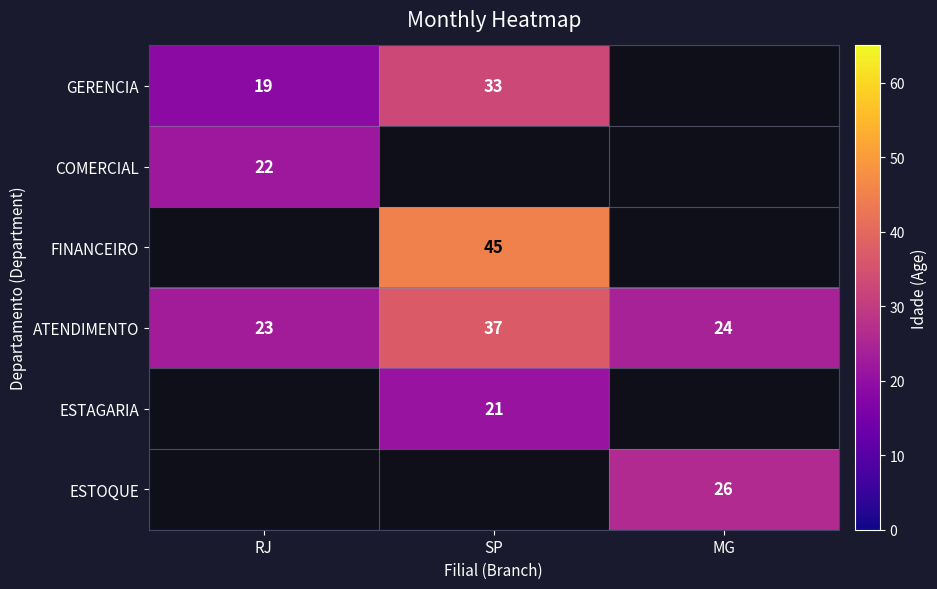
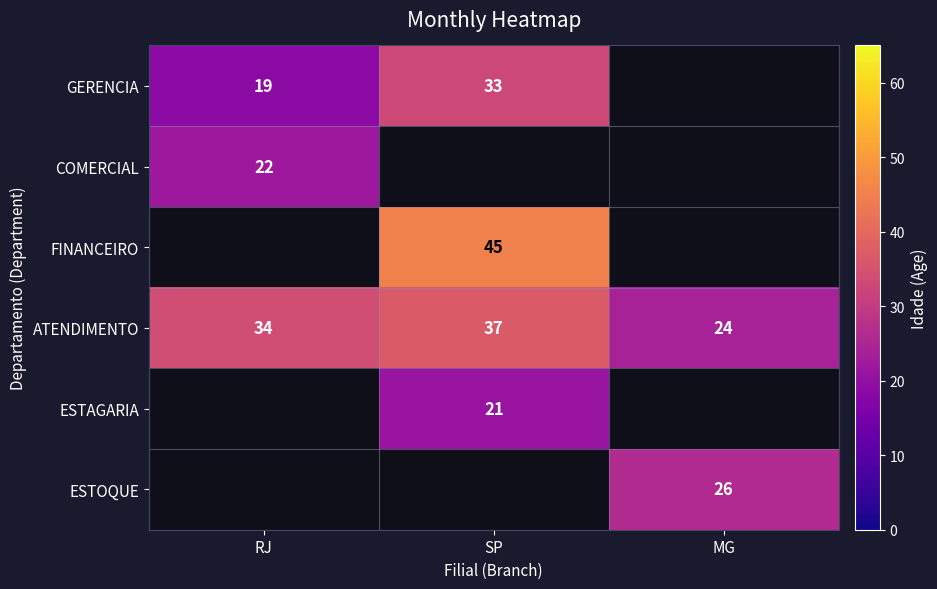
  {
    "GERENCIA": {
      "RJ": 19,
      "SP": 33
    },
    "COMERCIAL": {
      "RJ": 22
    },
    "FINANCEIRO": {
      "SP": 45
    },
    "ATENDIMENTO": {
-     "RJ": 23,
+     "RJ": 34,
      "SP": 37,
      "MG": 24
    },
    "ESTAGARIA": {
      "SP": 21
    },
    "ESTOQUE": {
      "MG": 26
    }
  }
